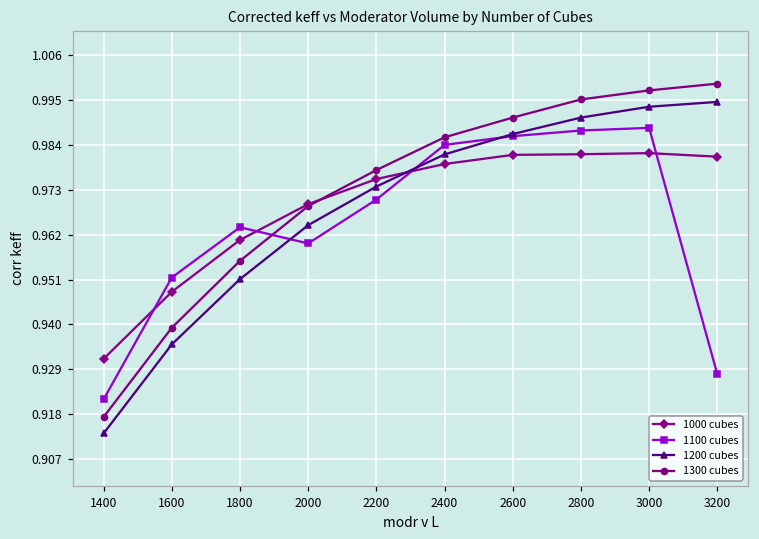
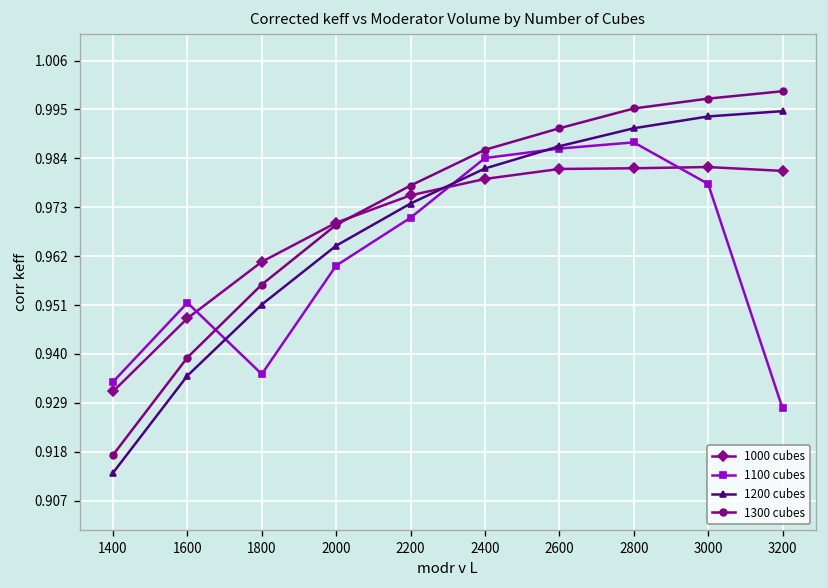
  {
    "1100 cubes": {
-     "1400": 0.922,
+     "1400": 0.934,
      "1600": 0.952,
-     "1800": 0.964,
+     "1800": 0.935,
      "2000": 0.960,
      "2200": 0.971,
      "2400": 0.984,
      "2800": 0.988,
-     "3000": 0.988,
+     "3000": 0.978,
      "3200": 0.928
    }
  }
